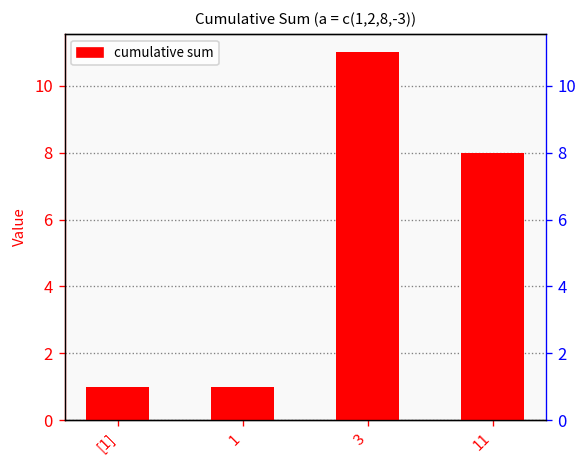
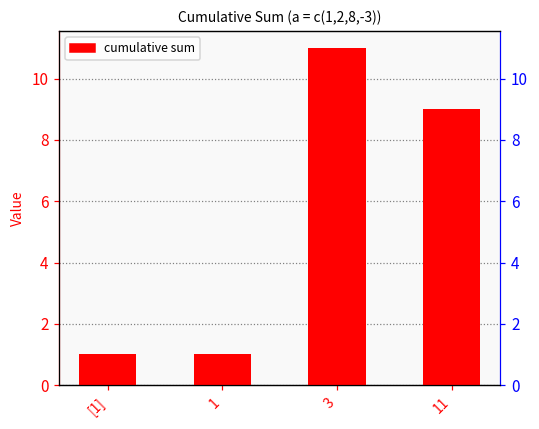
  {
    "[1]": 1,
    "1": 1,
    "3": 11,
-   "11": 8
+   "11": 9
  }
